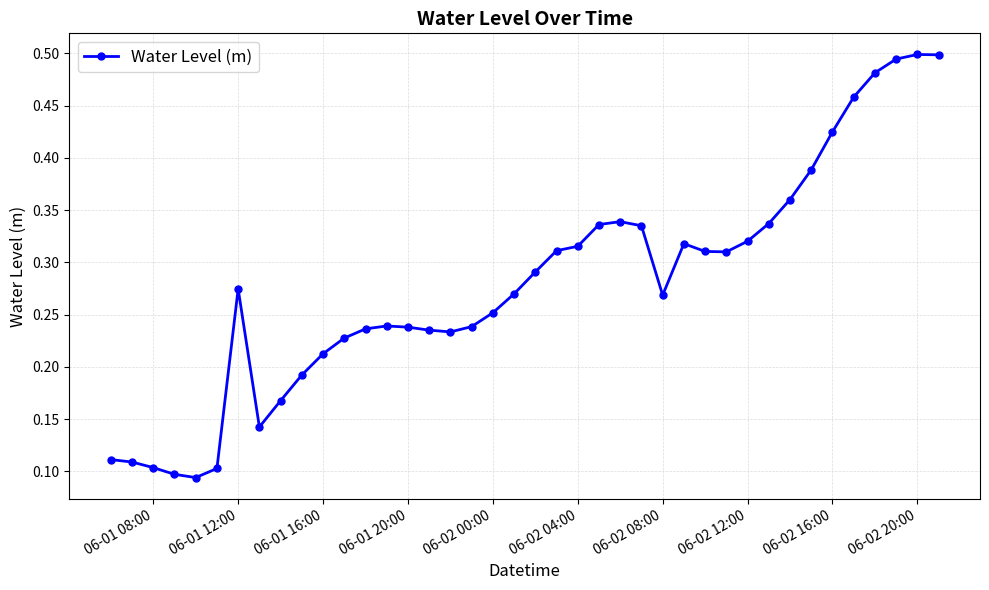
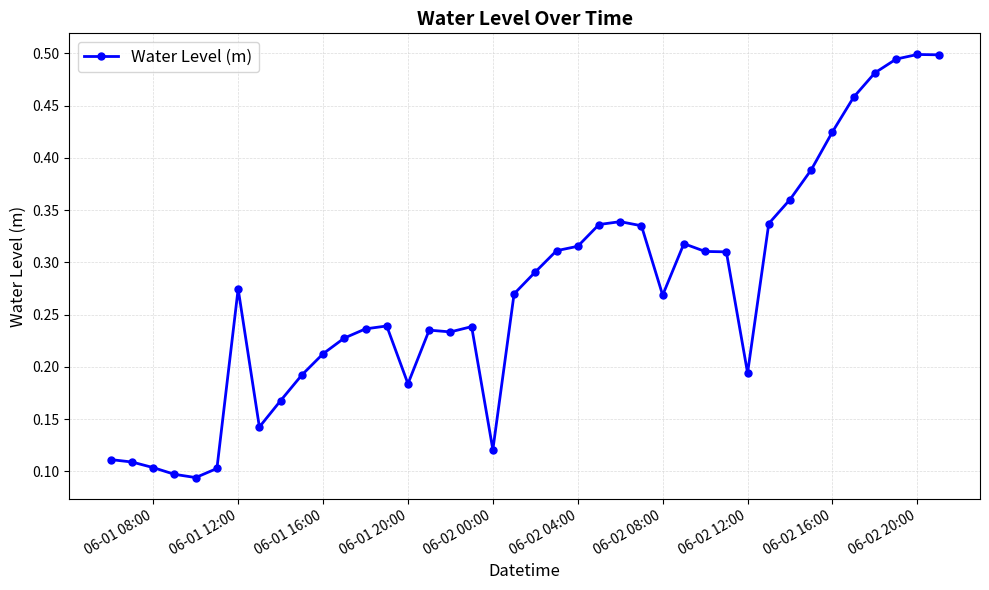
  {
    "06-01 08:00": 0.104,
    "06-01 12:00": 0.275,
    "06-01 16:00": 0.212,
-   "06-01 20:00": 0.238,
-   "06-02 00:00": 0.252,
+   "06-01 20:00": 0.184,
+   "06-02 00:00": 0.121,
    "06-02 04:00": 0.315,
    "06-02 08:00": 0.269,
-   "06-02 12:00": 0.320,
+   "06-02 12:00": 0.194,
    "06-02 16:00": 0.425,
    "06-02 20:00": 0.499
  }
